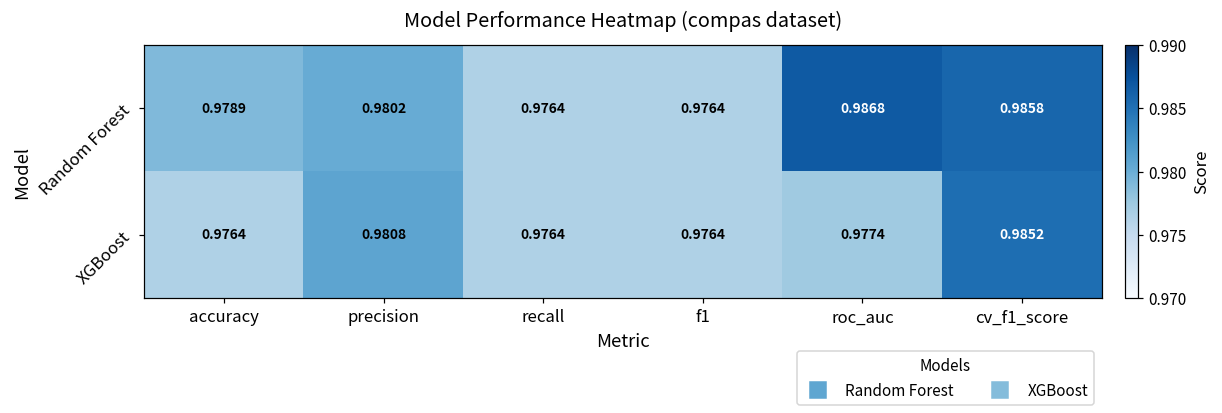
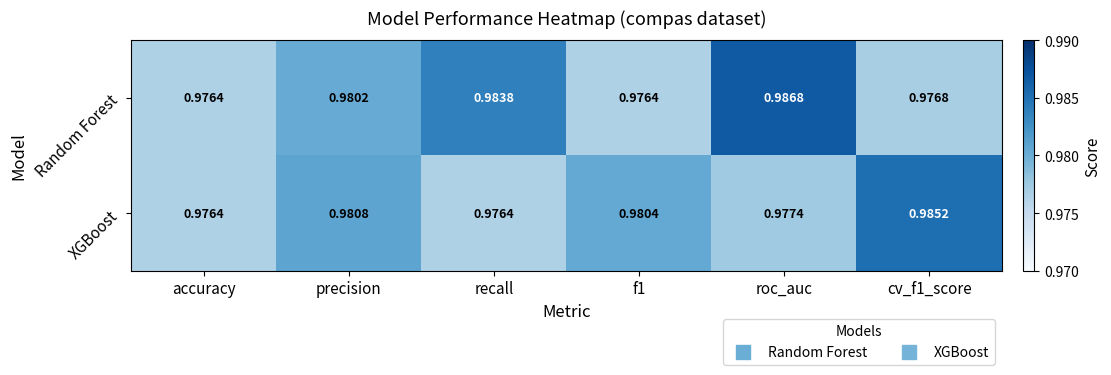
  {
    "Random Forest": {
-     "accuracy": 0.9789,
+     "accuracy": 0.9764,
      "precision": 0.9802,
-     "recall": 0.9764,
+     "recall": 0.9838,
      "f1": 0.9764,
      "roc_auc": 0.9868,
-     "cv_f1_score": 0.9858
+     "cv_f1_score": 0.9768
    },
    "XGBoost": {
      "accuracy": 0.9764,
      "precision": 0.9808,
      "recall": 0.9764,
-     "f1": 0.9764,
+     "f1": 0.9804,
      "roc_auc": 0.9774,
      "cv_f1_score": 0.9852
    }
  }
